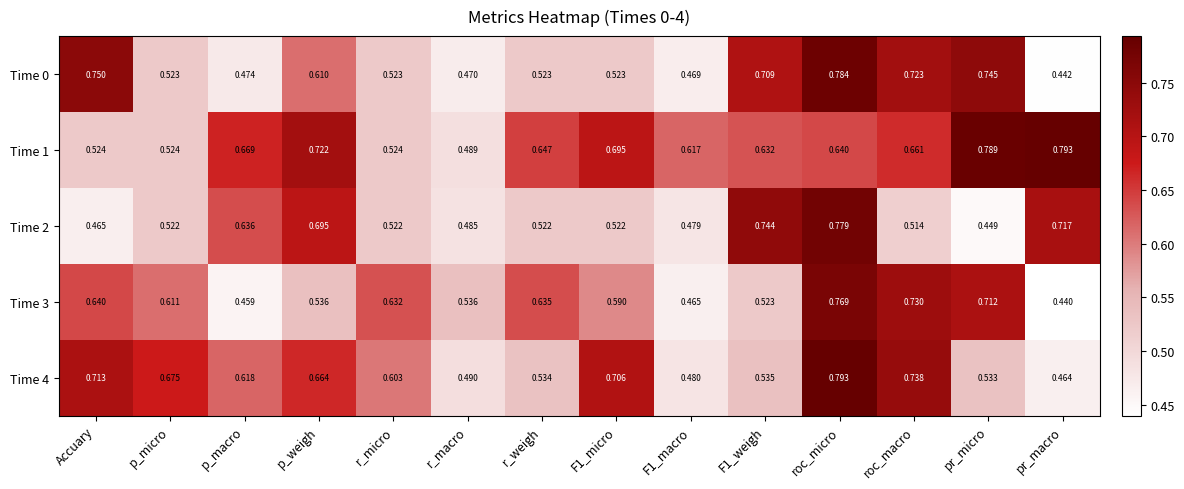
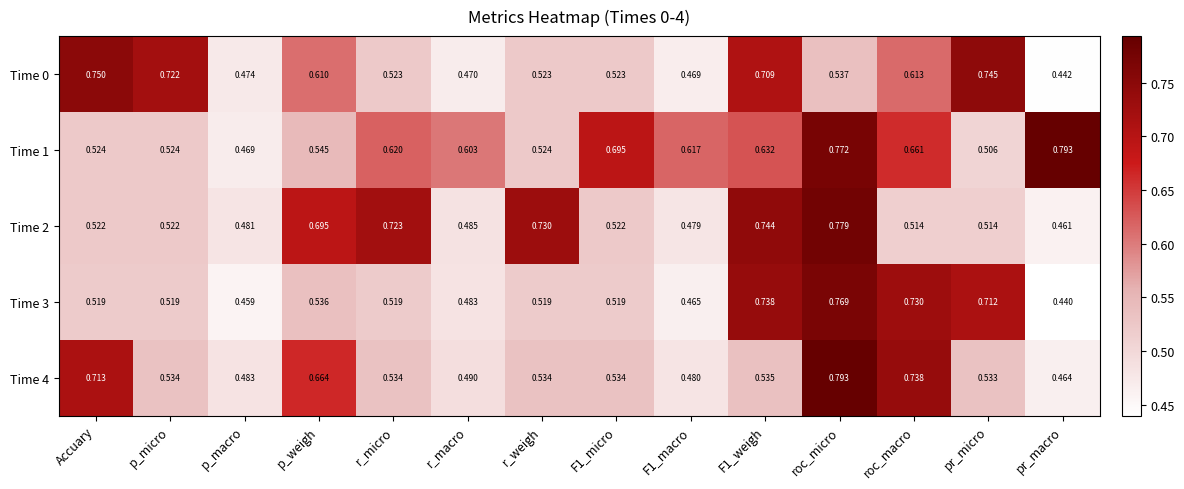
  {
    "Time 0": {
      "Accuary": 0.750,
-     "p_micro": 0.523,
+     "p_micro": 0.722,
      "p_macro": 0.474,
      "p_weigh": 0.610,
      "r_micro": 0.523,
      "r_macro": 0.470,
      "r_weigh": 0.523,
      "F1_micro": 0.523,
      "F1_macro": 0.469,
      "F1_weigh": 0.709,
-     "roc_micro": 0.784,
-     "roc_macro": 0.723,
+     "roc_micro": 0.537,
+     "roc_macro": 0.613,
      "pr_micro": 0.745,
      "pr_macro": 0.442
    },
    "Time 1": {
      "Accuary": 0.524,
      "p_micro": 0.524,
-     "p_macro": 0.669,
-     "p_weigh": 0.722,
-     "r_micro": 0.524,
-     "r_macro": 0.489,
-     "r_weigh": 0.647,
+     "p_macro": 0.469,
+     "p_weigh": 0.545,
+     "r_micro": 0.620,
+     "r_macro": 0.603,
+     "r_weigh": 0.524,
      "F1_micro": 0.695,
      "F1_macro": 0.617,
      "F1_weigh": 0.632,
-     "roc_micro": 0.640,
+     "roc_micro": 0.772,
      "roc_macro": 0.661,
-     "pr_micro": 0.789,
+     "pr_micro": 0.506,
      "pr_macro": 0.793
    },
    "Time 2": {
-     "Accuary": 0.465,
+     "Accuary": 0.522,
      "p_micro": 0.522,
-     "p_macro": 0.636,
+     "p_macro": 0.481,
      "p_weigh": 0.695,
-     "r_micro": 0.522,
+     "r_micro": 0.723,
      "r_macro": 0.485,
-     "r_weigh": 0.522,
+     "r_weigh": 0.730,
      "F1_micro": 0.522,
      "F1_macro": 0.479,
      "F1_weigh": 0.744,
      "roc_micro": 0.779,
      "roc_macro": 0.514,
-     "pr_micro": 0.449,
-     "pr_macro": 0.717
+     "pr_micro": 0.514,
+     "pr_macro": 0.461
    },
    "Time 3": {
-     "Accuary": 0.640,
-     "p_micro": 0.611,
+     "Accuary": 0.519,
+     "p_micro": 0.519,
      "p_macro": 0.459,
      "p_weigh": 0.536,
-     "r_micro": 0.632,
-     "r_macro": 0.536,
-     "r_weigh": 0.635,
-     "F1_micro": 0.590,
+     "r_micro": 0.519,
+     "r_macro": 0.483,
+     "r_weigh": 0.519,
+     "F1_micro": 0.519,
      "F1_macro": 0.465,
-     "F1_weigh": 0.523,
+     "F1_weigh": 0.738,
      "roc_micro": 0.769,
      "roc_macro": 0.730,
      "pr_micro": 0.712,
      "pr_macro": 0.440
    },
    "Time 4": {
      "Accuary": 0.713,
-     "p_micro": 0.675,
-     "p_macro": 0.618,
+     "p_micro": 0.534,
+     "p_macro": 0.483,
      "p_weigh": 0.664,
-     "r_micro": 0.603,
+     "r_micro": 0.534,
      "r_macro": 0.490,
      "r_weigh": 0.534,
-     "F1_micro": 0.706,
+     "F1_micro": 0.534,
      "F1_macro": 0.480,
      "F1_weigh": 0.535,
      "roc_micro": 0.793,
      "roc_macro": 0.738,
      "pr_micro": 0.533,
      "pr_macro": 0.464
    }
  }
